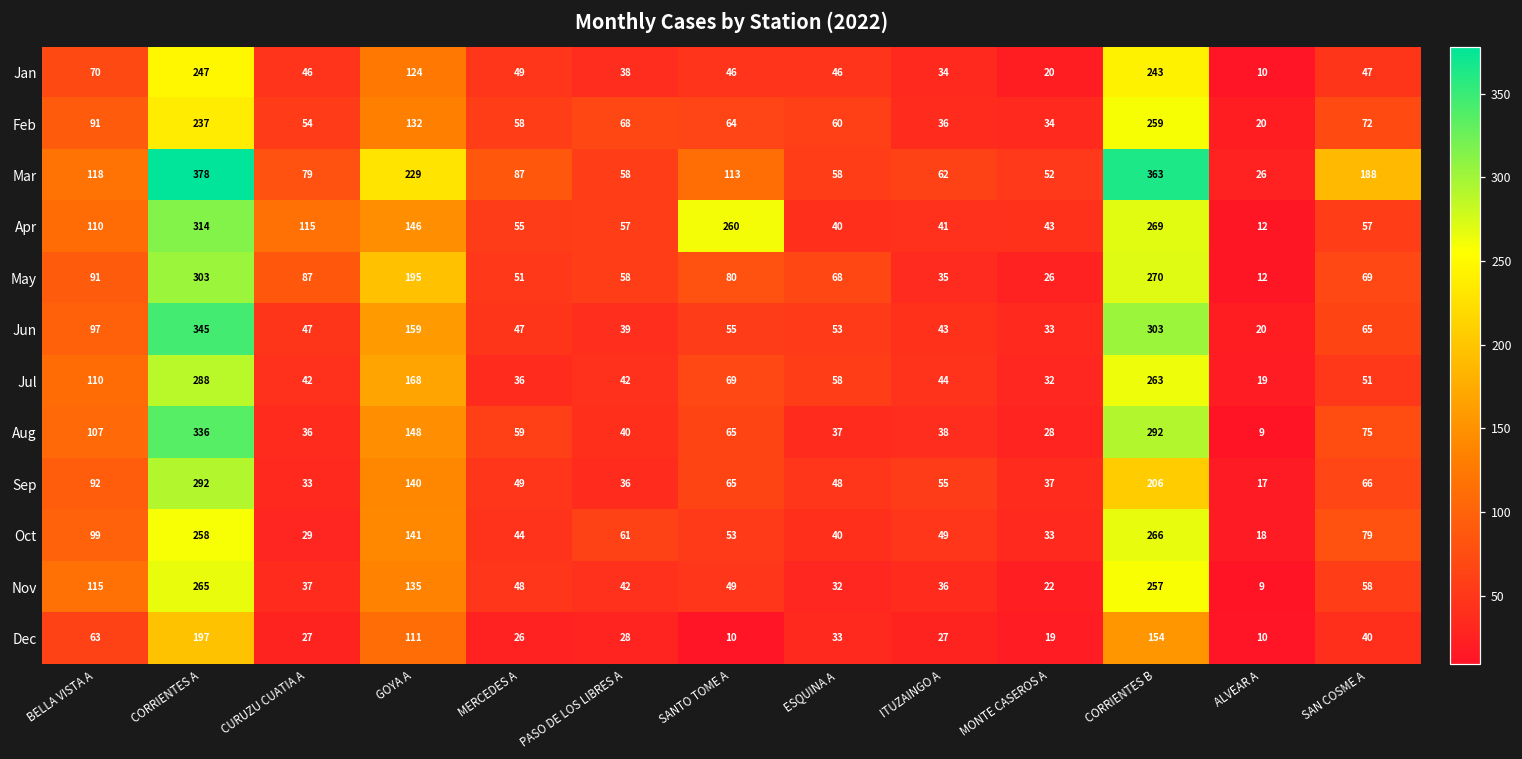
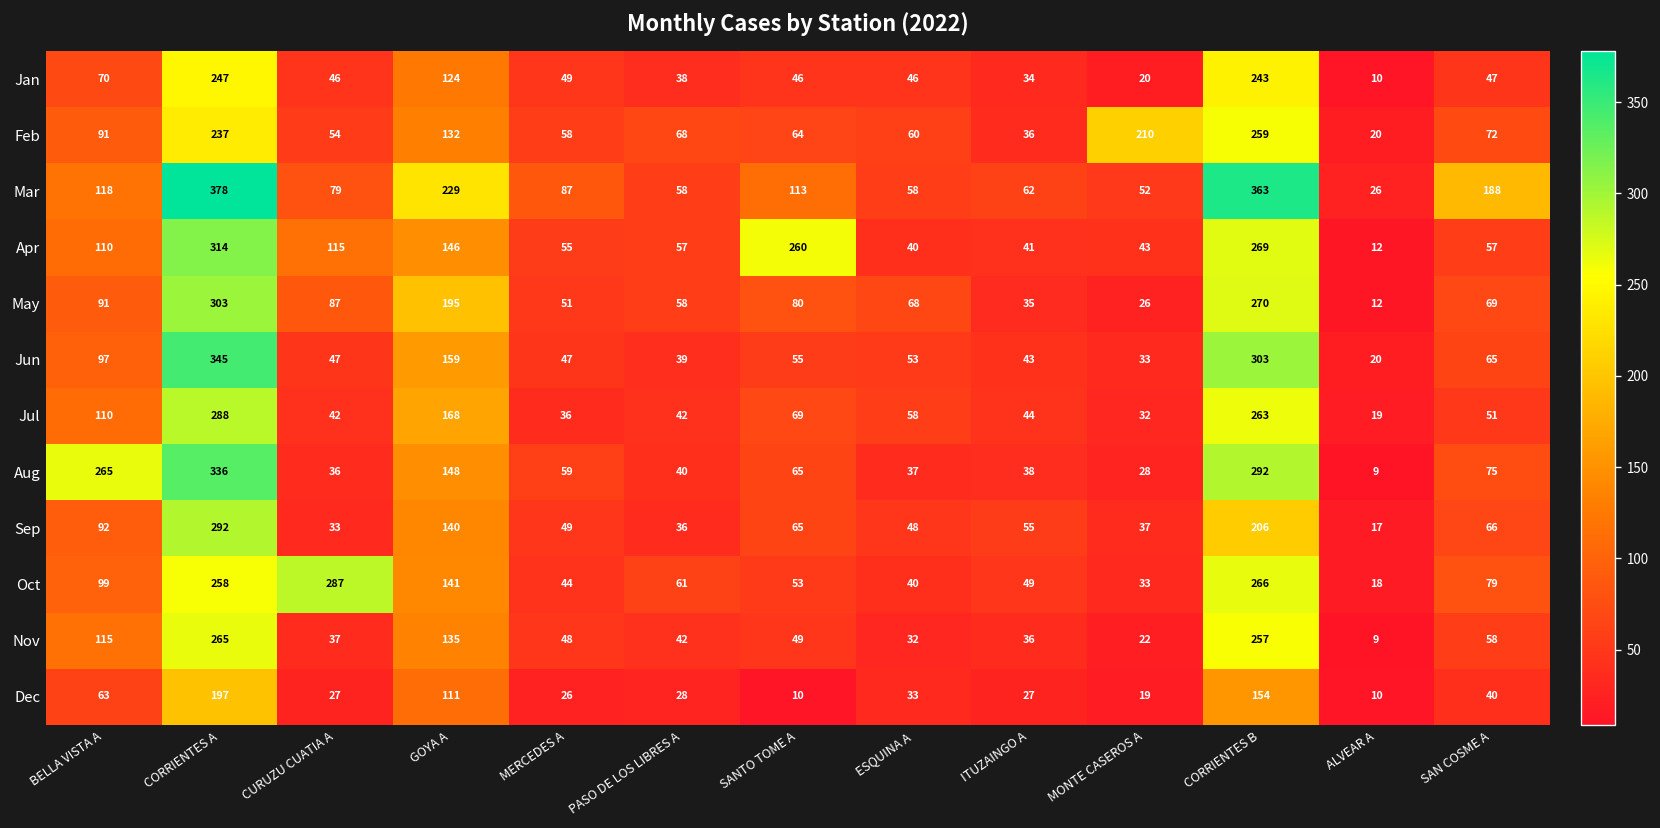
  {
    "Jan": {
      "BELLA VISTA A": 70,
      "CORRIENTES A": 247,
      "CURUZU CUATIA A": 46,
      "GOYA A": 124,
      "MERCEDES A": 49,
      "PASO DE LOS LIBRES A": 38,
      "SANTO TOME A": 46,
      "ESQUINA A": 46,
      "ITUZAINGO A": 34,
      "MONTE CASEROS A": 20,
      "CORRIENTES B": 243,
      "ALVEAR A": 10,
      "SAN COSME A": 47
    },
    "Feb": {
      "BELLA VISTA A": 91,
      "CORRIENTES A": 237,
      "CURUZU CUATIA A": 54,
      "GOYA A": 132,
      "MERCEDES A": 58,
      "PASO DE LOS LIBRES A": 68,
      "SANTO TOME A": 64,
      "ESQUINA A": 60,
      "ITUZAINGO A": 36,
-     "MONTE CASEROS A": 34,
+     "MONTE CASEROS A": 210,
      "CORRIENTES B": 259,
      "ALVEAR A": 20,
      "SAN COSME A": 72
    },
    "Mar": {
      "BELLA VISTA A": 118,
      "CORRIENTES A": 378,
      "CURUZU CUATIA A": 79,
      "GOYA A": 229,
      "MERCEDES A": 87,
      "PASO DE LOS LIBRES A": 58,
      "SANTO TOME A": 113,
      "ESQUINA A": 58,
      "ITUZAINGO A": 62,
      "MONTE CASEROS A": 52,
      "CORRIENTES B": 363,
      "ALVEAR A": 26,
      "SAN COSME A": 188
    },
    "Apr": {
      "BELLA VISTA A": 110,
      "CORRIENTES A": 314,
      "CURUZU CUATIA A": 115,
      "GOYA A": 146,
      "MERCEDES A": 55,
      "PASO DE LOS LIBRES A": 57,
      "SANTO TOME A": 260,
      "ESQUINA A": 40,
      "ITUZAINGO A": 41,
      "MONTE CASEROS A": 43,
      "CORRIENTES B": 269,
      "ALVEAR A": 12,
      "SAN COSME A": 57
    },
    "May": {
      "BELLA VISTA A": 91,
      "CORRIENTES A": 303,
      "CURUZU CUATIA A": 87,
      "GOYA A": 195,
      "MERCEDES A": 51,
      "PASO DE LOS LIBRES A": 58,
      "SANTO TOME A": 80,
      "ESQUINA A": 68,
      "ITUZAINGO A": 35,
      "MONTE CASEROS A": 26,
      "CORRIENTES B": 270,
      "ALVEAR A": 12,
      "SAN COSME A": 69
    },
    "Jun": {
      "BELLA VISTA A": 97,
      "CORRIENTES A": 345,
      "CURUZU CUATIA A": 47,
      "GOYA A": 159,
      "MERCEDES A": 47,
      "PASO DE LOS LIBRES A": 39,
      "SANTO TOME A": 55,
      "ESQUINA A": 53,
      "ITUZAINGO A": 43,
      "MONTE CASEROS A": 33,
      "CORRIENTES B": 303,
      "ALVEAR A": 20,
      "SAN COSME A": 65
    },
    "Jul": {
      "BELLA VISTA A": 110,
      "CORRIENTES A": 288,
      "CURUZU CUATIA A": 42,
      "GOYA A": 168,
      "MERCEDES A": 36,
      "PASO DE LOS LIBRES A": 42,
      "SANTO TOME A": 69,
      "ESQUINA A": 58,
      "ITUZAINGO A": 44,
      "MONTE CASEROS A": 32,
      "CORRIENTES B": 263,
      "ALVEAR A": 19,
      "SAN COSME A": 51
    },
    "Aug": {
-     "BELLA VISTA A": 107,
+     "BELLA VISTA A": 265,
      "CORRIENTES A": 336,
      "CURUZU CUATIA A": 36,
      "GOYA A": 148,
      "MERCEDES A": 59,
      "PASO DE LOS LIBRES A": 40,
      "SANTO TOME A": 65,
      "ESQUINA A": 37,
      "ITUZAINGO A": 38,
      "MONTE CASEROS A": 28,
      "CORRIENTES B": 292,
      "ALVEAR A": 9,
      "SAN COSME A": 75
    },
    "Sep": {
      "BELLA VISTA A": 92,
      "CORRIENTES A": 292,
      "CURUZU CUATIA A": 33,
      "GOYA A": 140,
      "MERCEDES A": 49,
      "PASO DE LOS LIBRES A": 36,
      "SANTO TOME A": 65,
      "ESQUINA A": 48,
      "ITUZAINGO A": 55,
      "MONTE CASEROS A": 37,
      "CORRIENTES B": 206,
      "ALVEAR A": 17,
      "SAN COSME A": 66
    },
    "Oct": {
      "BELLA VISTA A": 99,
      "CORRIENTES A": 258,
-     "CURUZU CUATIA A": 29,
+     "CURUZU CUATIA A": 287,
      "GOYA A": 141,
      "MERCEDES A": 44,
      "PASO DE LOS LIBRES A": 61,
      "SANTO TOME A": 53,
      "ESQUINA A": 40,
      "ITUZAINGO A": 49,
      "MONTE CASEROS A": 33,
      "CORRIENTES B": 266,
      "ALVEAR A": 18,
      "SAN COSME A": 79
    },
    "Nov": {
      "BELLA VISTA A": 115,
      "CORRIENTES A": 265,
      "CURUZU CUATIA A": 37,
      "GOYA A": 135,
      "MERCEDES A": 48,
      "PASO DE LOS LIBRES A": 42,
      "SANTO TOME A": 49,
      "ESQUINA A": 32,
      "ITUZAINGO A": 36,
      "MONTE CASEROS A": 22,
      "CORRIENTES B": 257,
      "ALVEAR A": 9,
      "SAN COSME A": 58
    },
    "Dec": {
      "BELLA VISTA A": 63,
      "CORRIENTES A": 197,
      "CURUZU CUATIA A": 27,
      "GOYA A": 111,
      "MERCEDES A": 26,
      "PASO DE LOS LIBRES A": 28,
      "SANTO TOME A": 10,
      "ESQUINA A": 33,
      "ITUZAINGO A": 27,
      "MONTE CASEROS A": 19,
      "CORRIENTES B": 154,
      "ALVEAR A": 10,
      "SAN COSME A": 40
    }
  }
